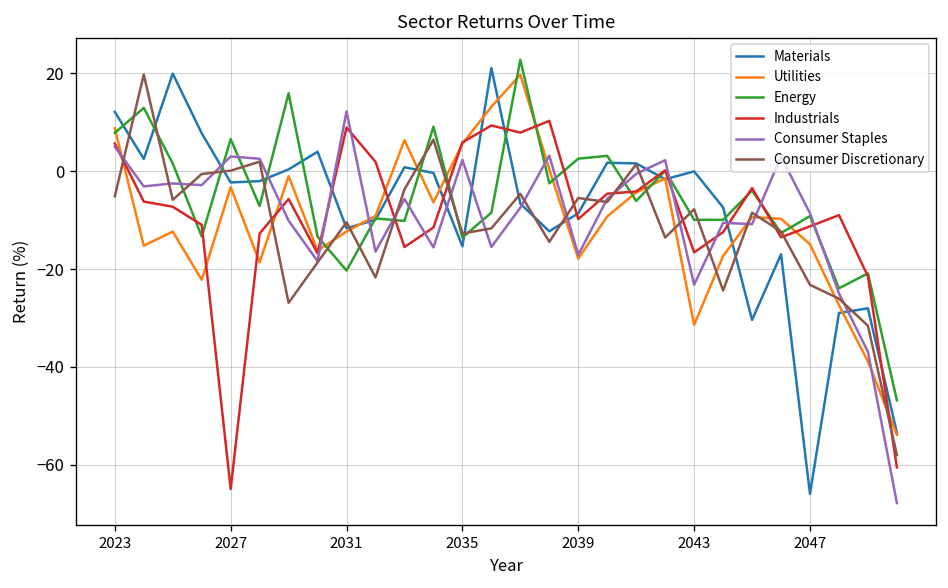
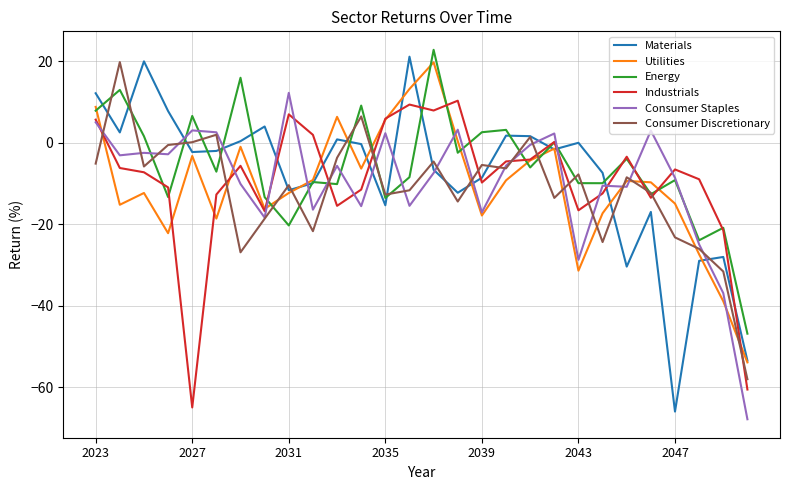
  {
    "Materials": {
      "2023": 12,
      "2027": -2,
      "2031": -12,
      "2035": -15,
      "2039": -9,
      "2043": 0,
      "2047": -66
    },
    "Utilities": {
      "2023": 9,
      "2027": -3,
      "2031": -12,
      "2039": -18,
      "2043": -31,
      "2047": -15
    },
    "Energy": {
      "2023": 8,
      "2027": 7,
      "2031": -20,
      "2035": -14,
      "2039": 3,
      "2043": -10
    },
    "Industrials": {
      "2023": 6,
      "2027": -65,
-     "2031": 9,
+     "2031": 7,
      "2039": -10,
      "2043": -17,
-     "2047": -11
+     "2047": -7
    },
    "Consumer Staples": {
      "2023": 5,
      "2027": 3,
      "2031": 12,
      "2035": 2,
      "2039": -17,
-     "2043": -23
+     "2043": -29
    },
    "Consumer Discretionary": {
      "2023": -5,
      "2027": 0,
      "2031": -10,
      "2035": -13,
      "2039": -5,
      "2043": -8,
      "2047": -23
    }
  }
